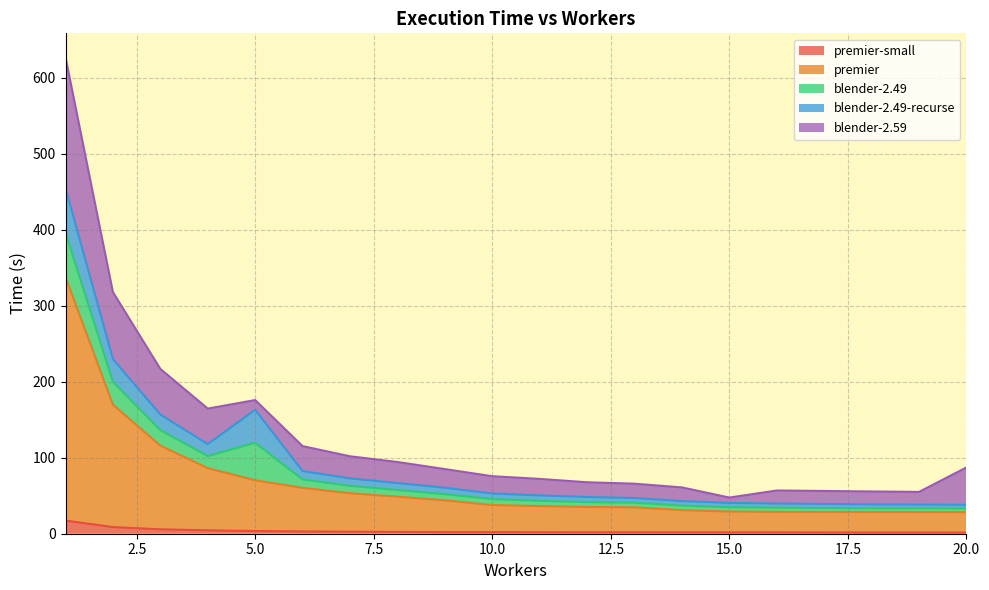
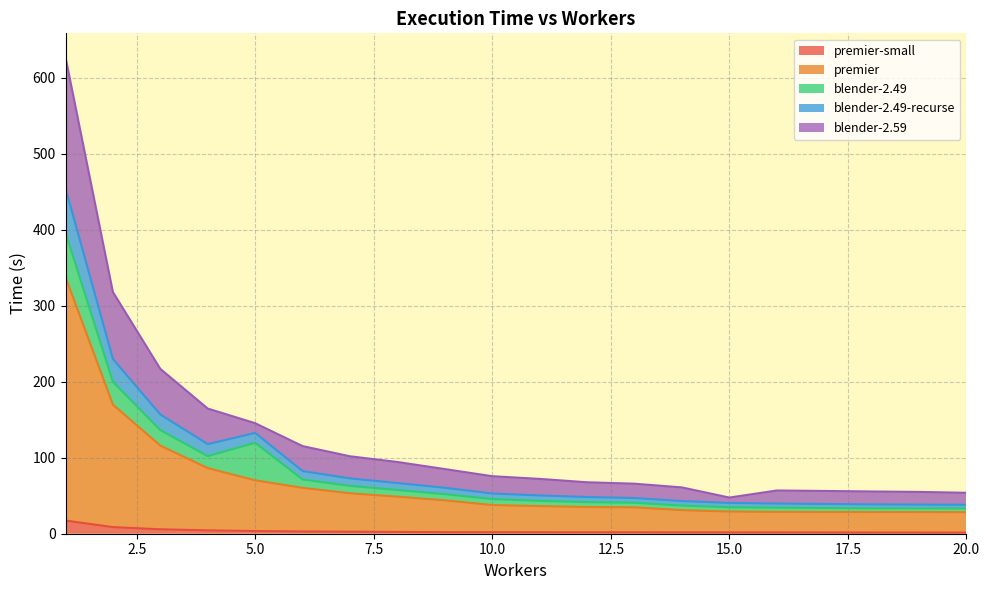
  {
    "blender-2.49": {
      "5.0": 50,
      "10.0": 10,
      "15.0": 10,
      "20.0": 0
    },
    "blender-2.49-recurse": {
-     "5.0": 40,
+     "5.0": 10,
      "10.0": 10,
      "15.0": 10,
      "20.0": 0
    },
    "blender-2.59": {
      "5.0": 10,
      "10.0": 20,
      "15.0": 10,
-     "20.0": 50
+     "20.0": 20
    }
  }
